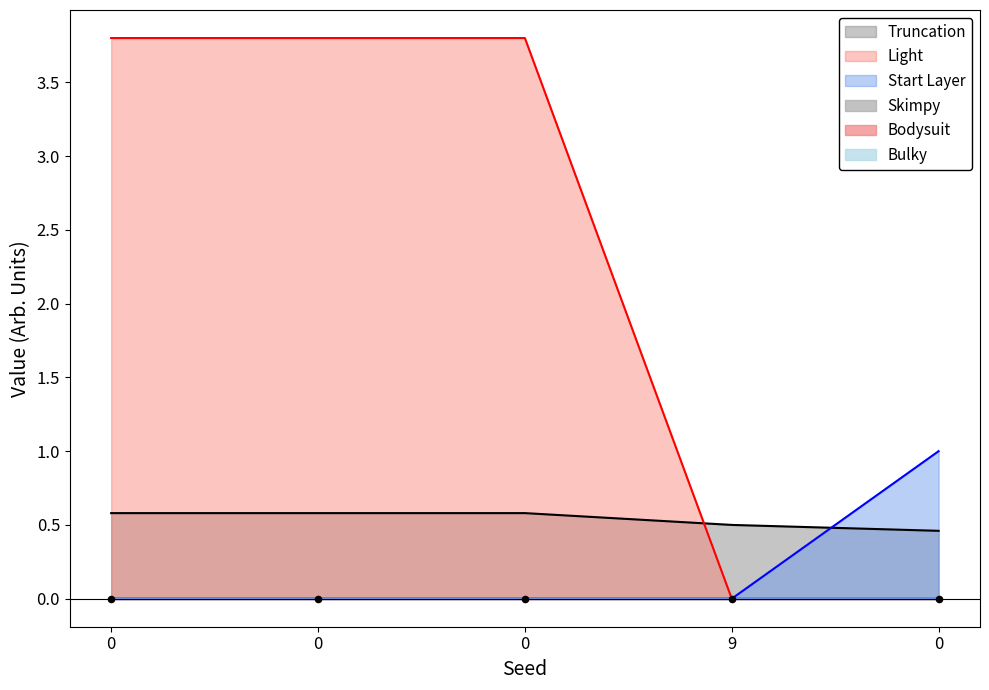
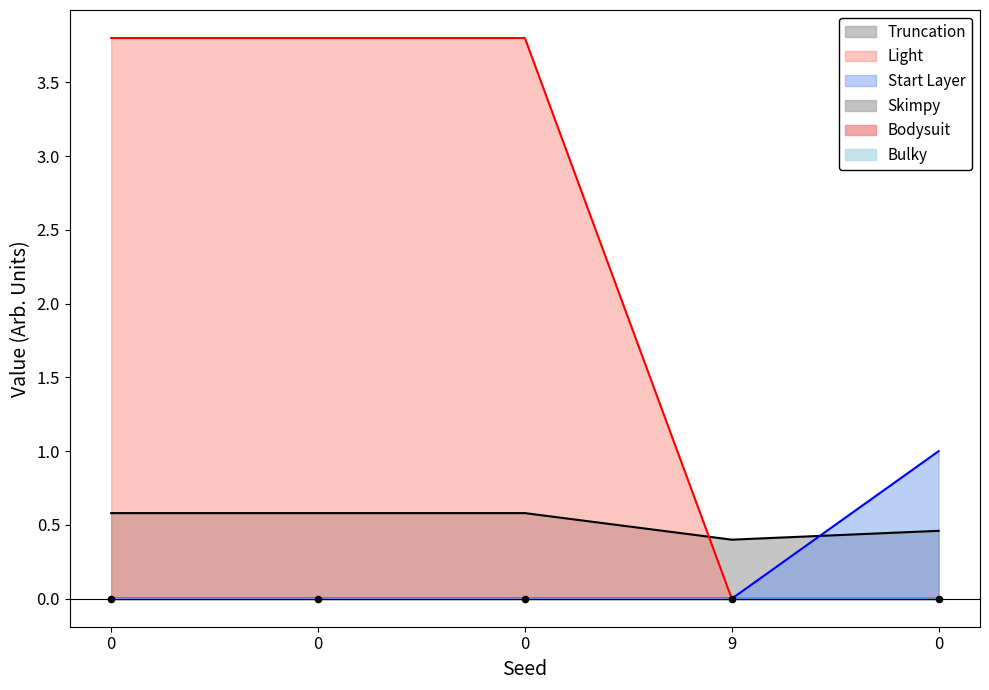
  {
    "Truncation": {
-     "9": 0.5
+     "9": 0.4
    }
  }
